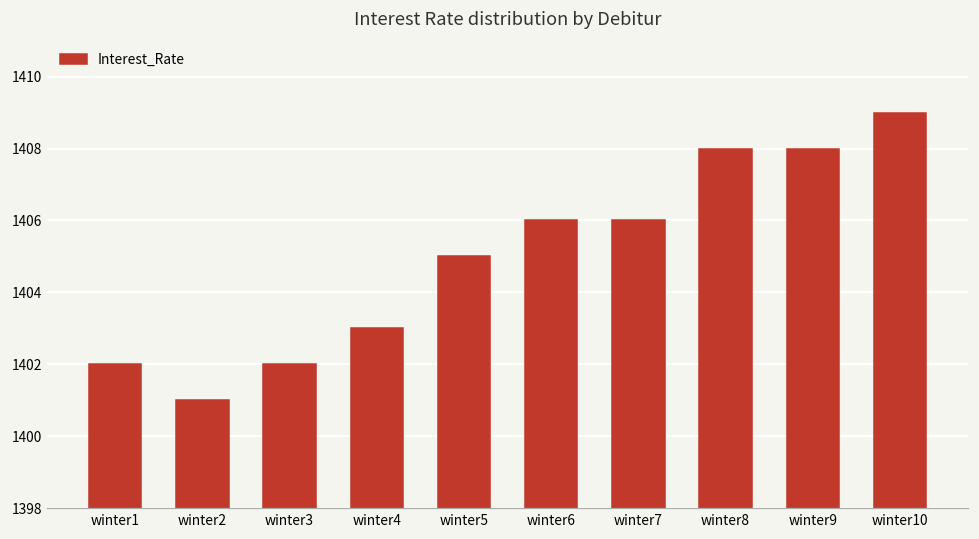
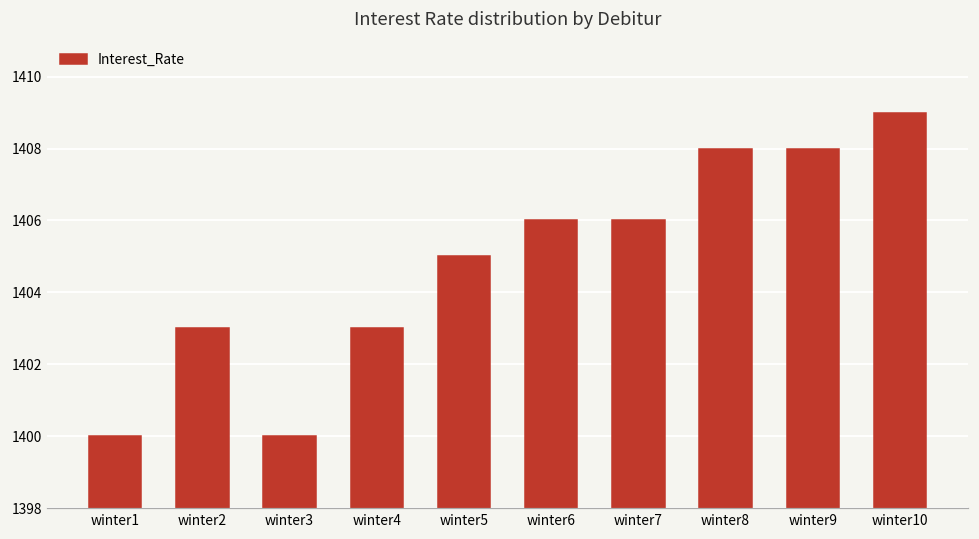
  {
-   "winter1": 1402,
-   "winter2": 1401,
-   "winter3": 1402,
+   "winter1": 1400,
+   "winter2": 1403,
+   "winter3": 1400,
    "winter4": 1403,
    "winter5": 1405,
    "winter6": 1406,
    "winter7": 1406,
    "winter8": 1408,
    "winter9": 1408,
    "winter10": 1409
  }
